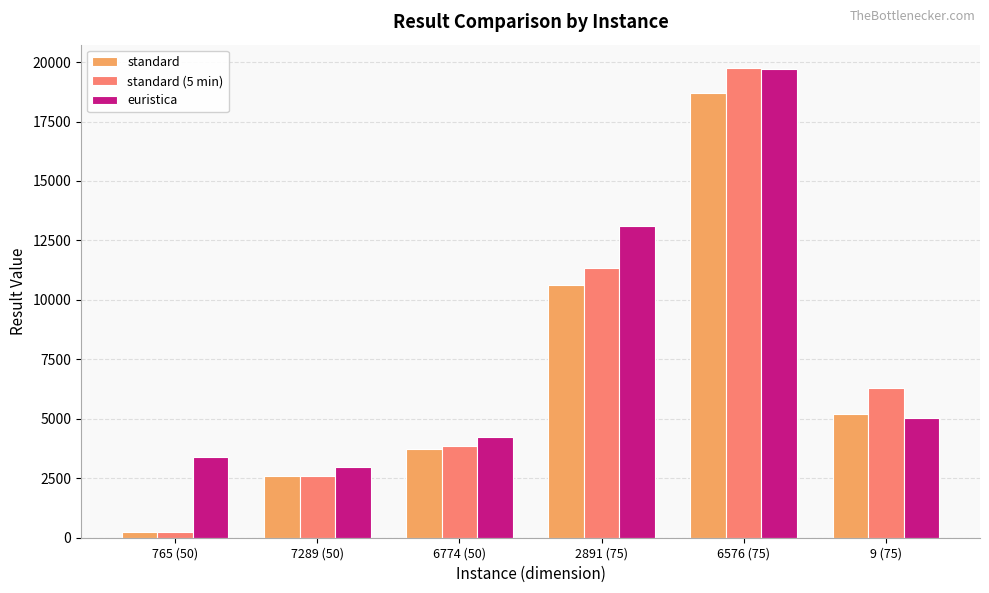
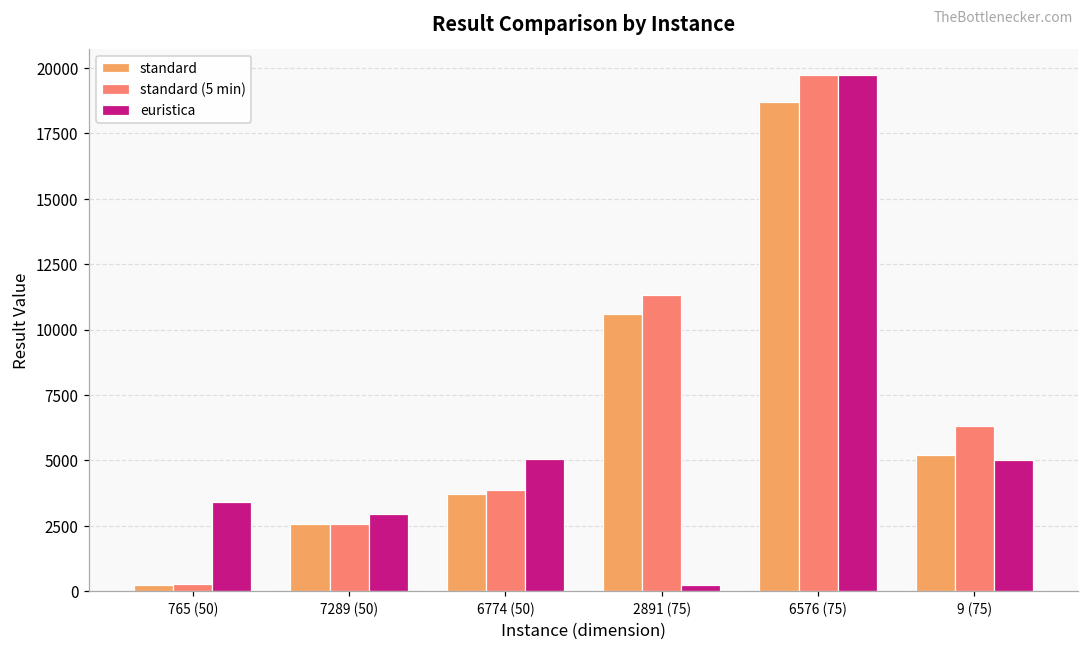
  {
    "euristica": {
      "765 (50)": 3400,
      "7289 (50)": 3000,
-     "6774 (50)": 4200,
-     "2891 (75)": 13100,
+     "6774 (50)": 5000,
+     "2891 (75)": 200,
      "6576 (75)": 19700,
      "9 (75)": 5000
    }
  }
